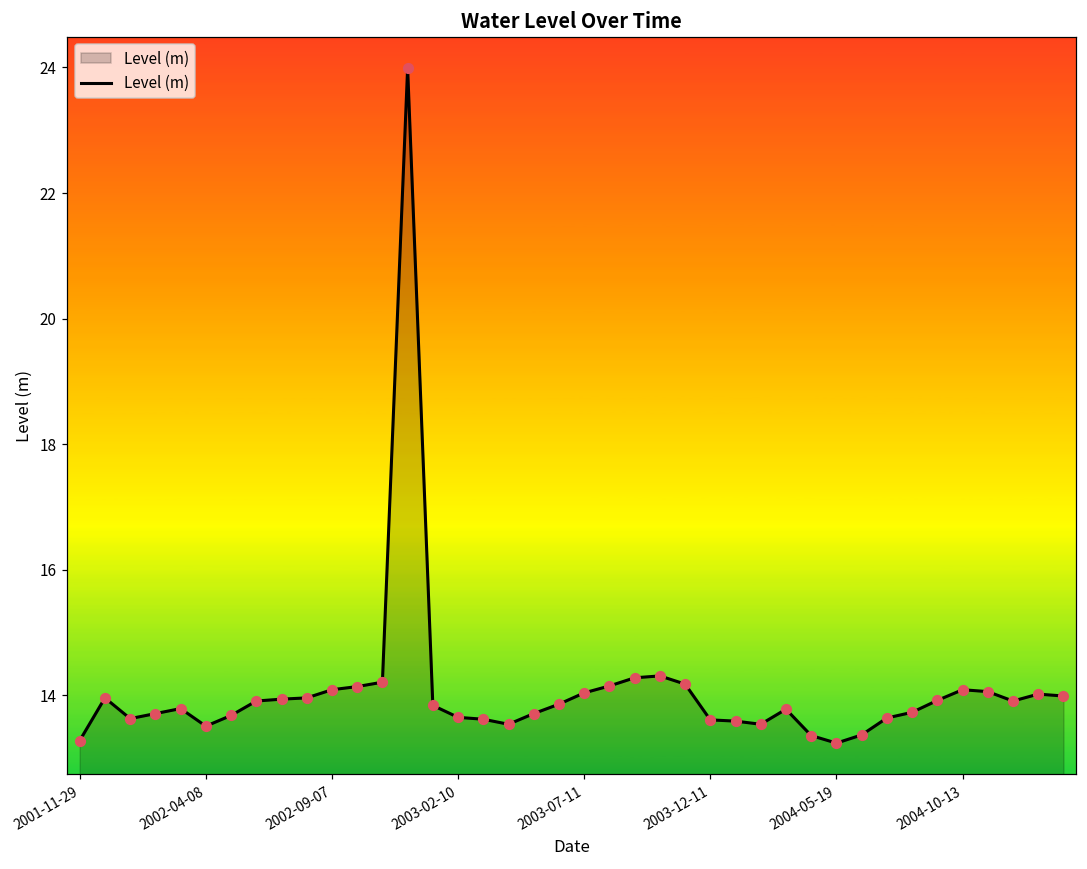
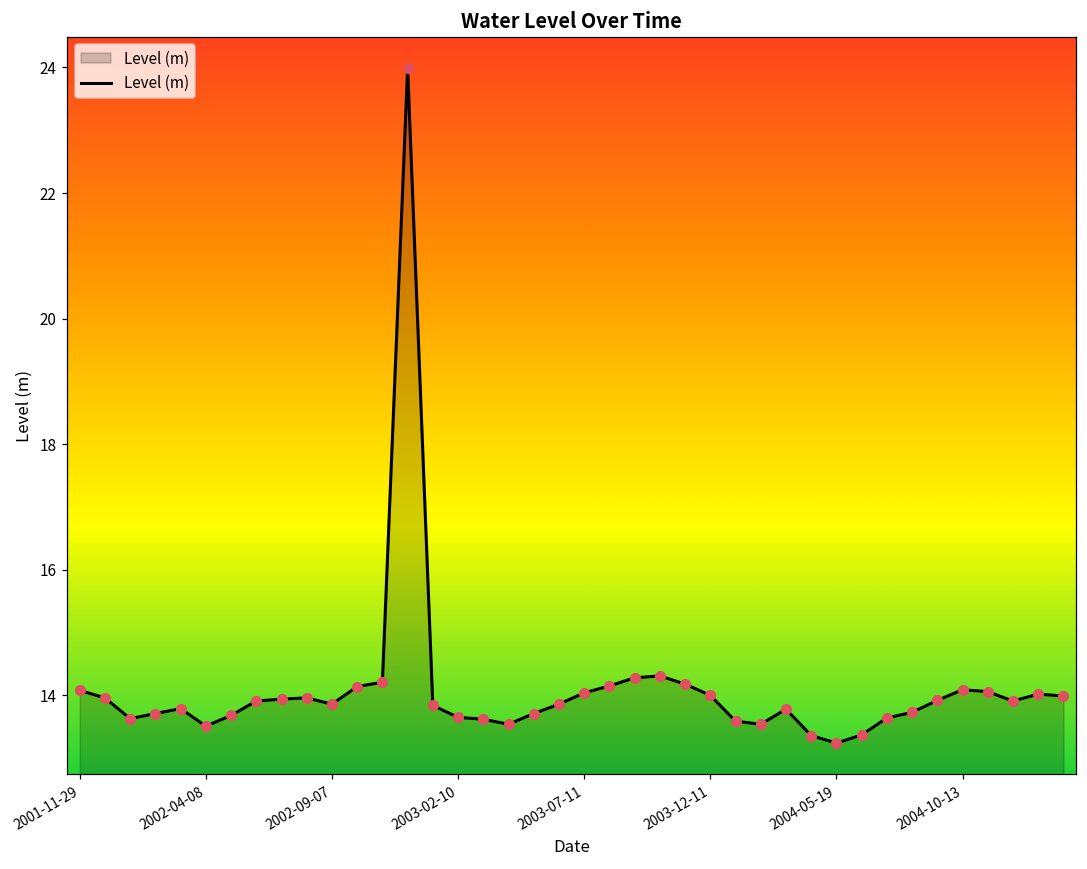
  {
-   "2001-11-29": 13.3,
+   "2001-11-29": 14.1,
    "2002-04-08": 13.5,
-   "2002-09-07": 14.1,
+   "2002-09-07": 13.9,
    "2003-02-10": 13.7,
    "2003-07-11": 14.0,
-   "2003-12-11": 13.6,
+   "2003-12-11": 14.0,
    "2004-05-19": 13.2,
    "2004-10-13": 14.1
  }
